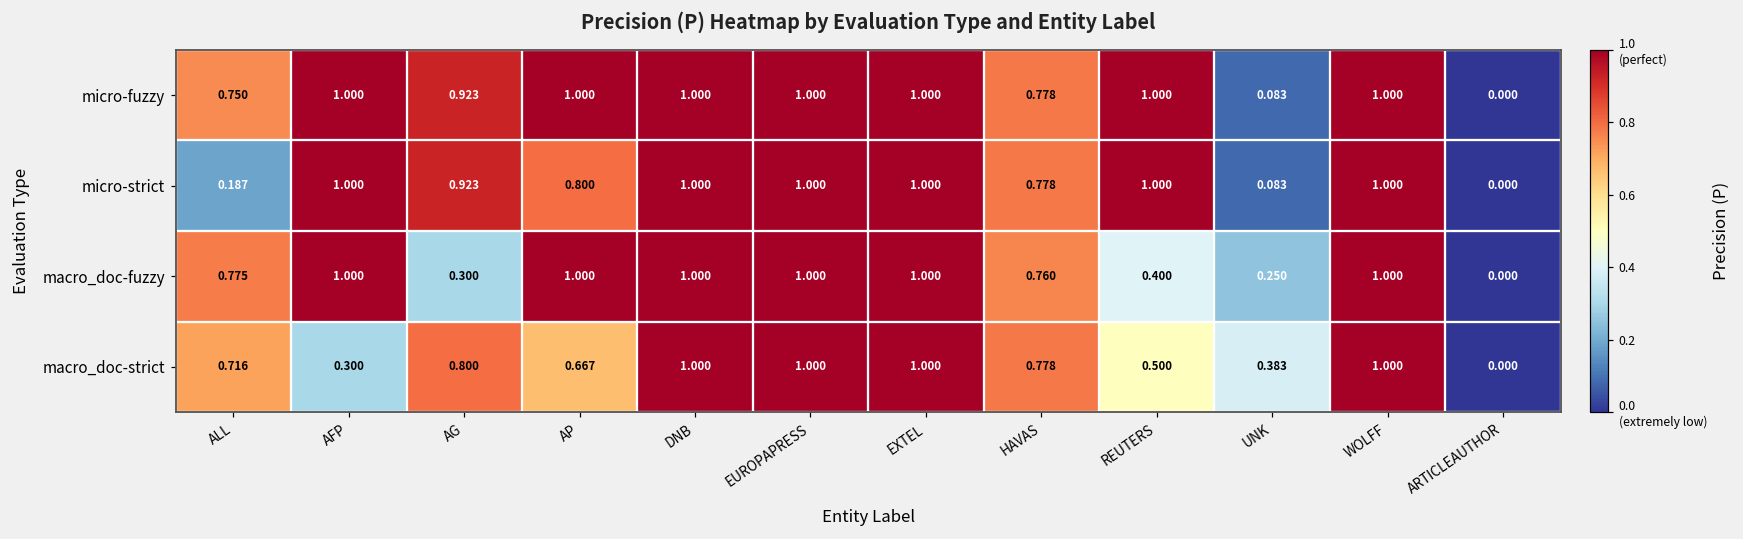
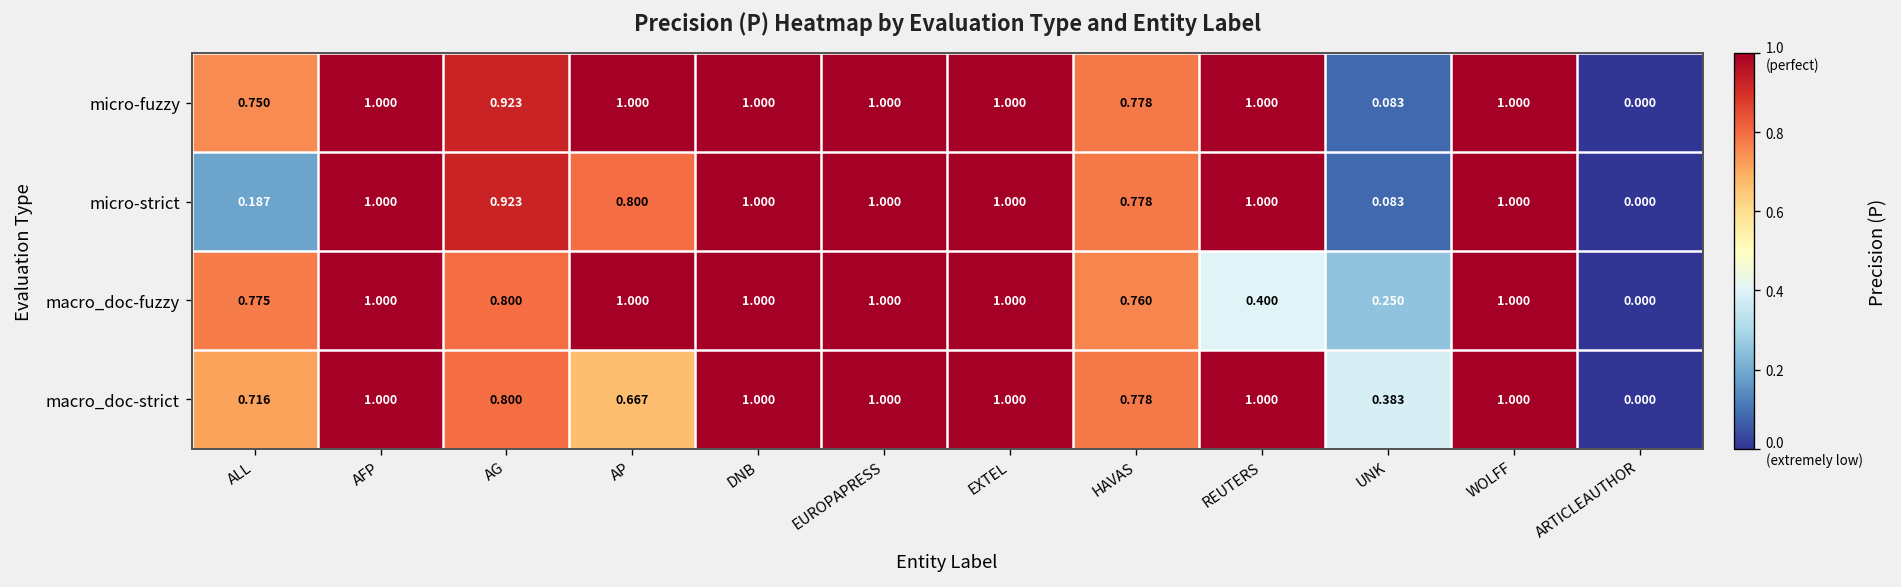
  {
    "micro-fuzzy": {
      "ALL": 0.750,
      "AFP": 1.000,
      "AG": 0.923,
      "AP": 1.000,
      "DNB": 1.000,
      "EUROPAPRESS": 1.000,
      "EXTEL": 1.000,
      "HAVAS": 0.778,
      "REUTERS": 1.000,
      "UNK": 0.083,
      "WOLFF": 1.000,
      "ARTICLEAUTHOR": 0.000
    },
    "micro-strict": {
      "ALL": 0.187,
      "AFP": 1.000,
      "AG": 0.923,
      "AP": 0.800,
      "DNB": 1.000,
      "EUROPAPRESS": 1.000,
      "EXTEL": 1.000,
      "HAVAS": 0.778,
      "REUTERS": 1.000,
      "UNK": 0.083,
      "WOLFF": 1.000,
      "ARTICLEAUTHOR": 0.000
    },
    "macro_doc-fuzzy": {
      "ALL": 0.775,
      "AFP": 1.000,
-     "AG": 0.300,
+     "AG": 0.800,
      "AP": 1.000,
      "DNB": 1.000,
      "EUROPAPRESS": 1.000,
      "EXTEL": 1.000,
      "HAVAS": 0.760,
      "REUTERS": 0.400,
      "UNK": 0.250,
      "WOLFF": 1.000,
      "ARTICLEAUTHOR": 0.000
    },
    "macro_doc-strict": {
      "ALL": 0.716,
-     "AFP": 0.300,
+     "AFP": 1.000,
      "AG": 0.800,
      "AP": 0.667,
      "DNB": 1.000,
      "EUROPAPRESS": 1.000,
      "EXTEL": 1.000,
      "HAVAS": 0.778,
-     "REUTERS": 0.500,
+     "REUTERS": 1.000,
      "UNK": 0.383,
      "WOLFF": 1.000,
      "ARTICLEAUTHOR": 0.000
    }
  }
